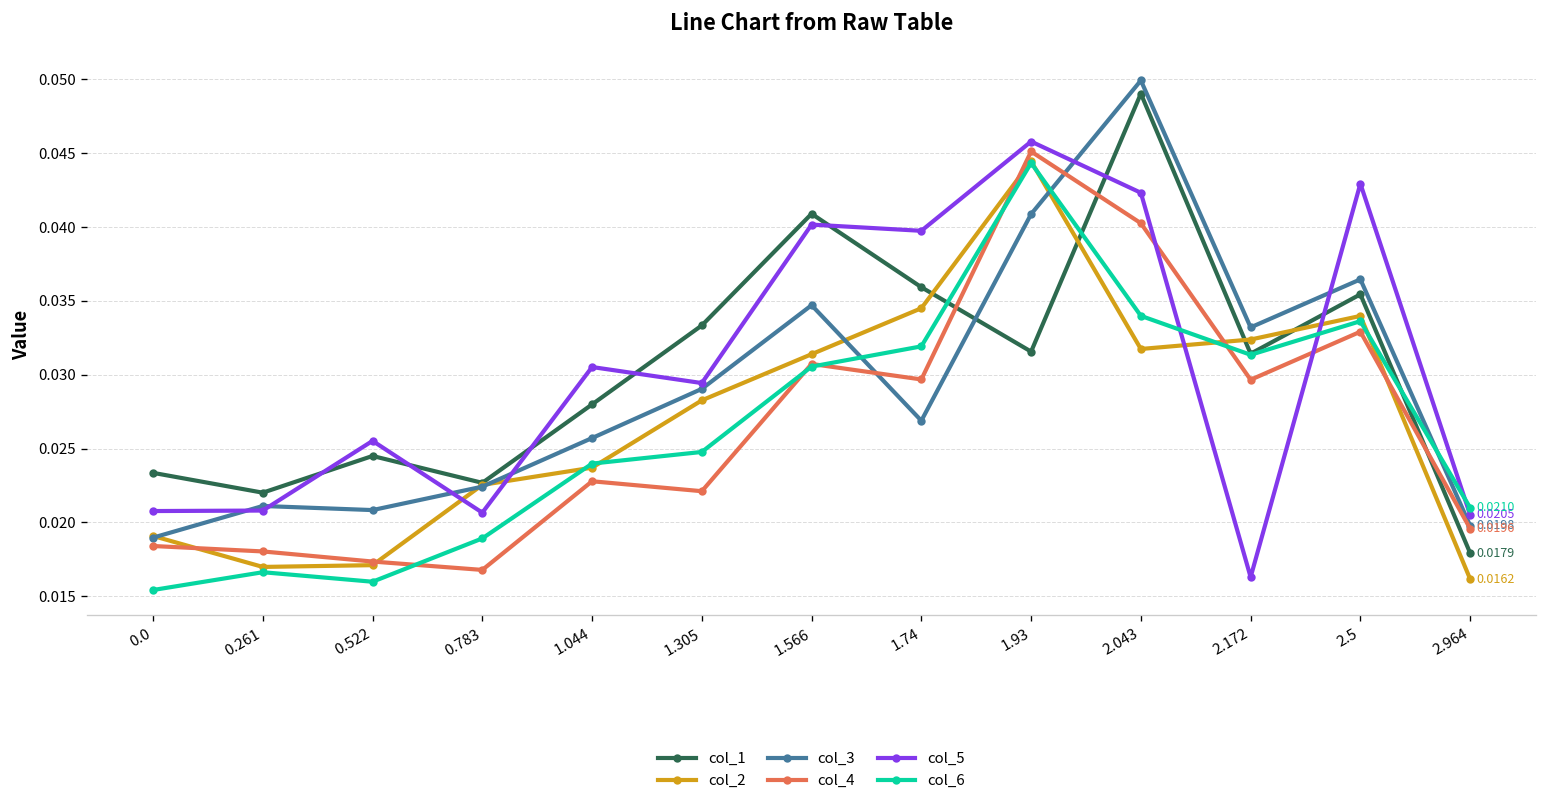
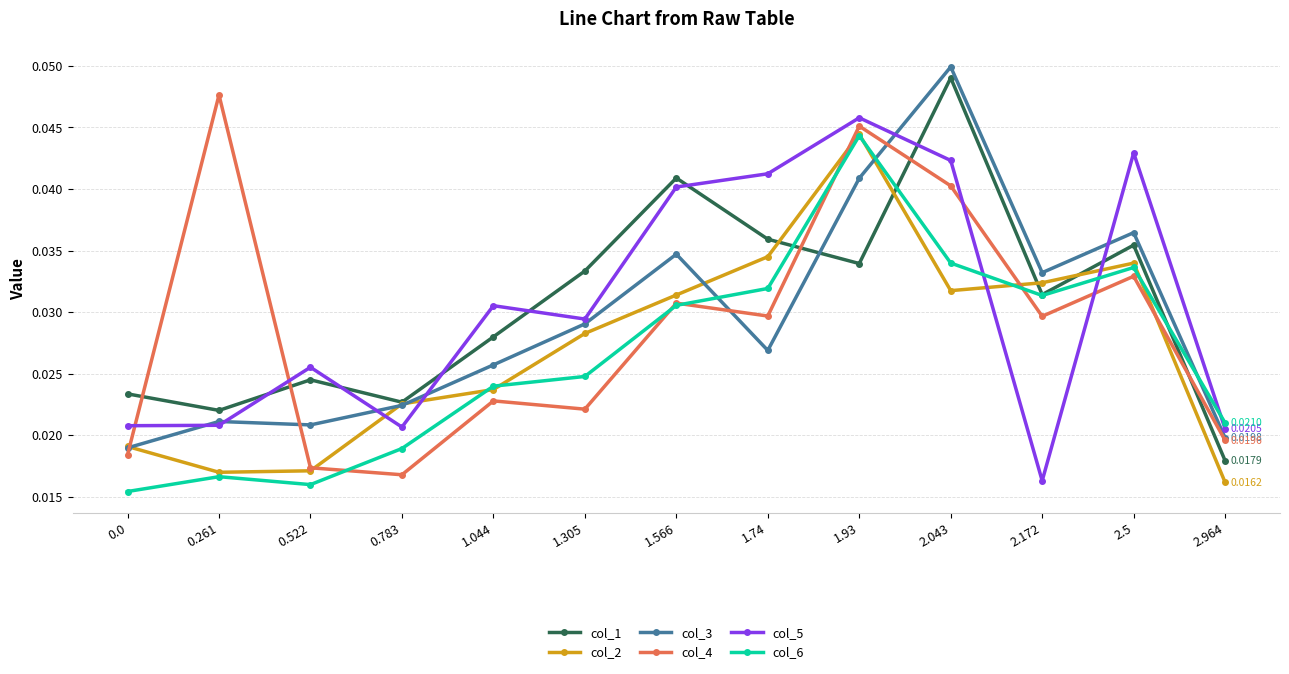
  {
    "col_1": {
      "0.0": 0.0234,
      "0.261": 0.0220,
      "0.522": 0.0245,
      "1.044": 0.0280,
      "1.305": 0.0333,
      "1.566": 0.0409,
      "1.74": 0.0359,
-     "1.93": 0.0316,
+     "1.93": 0.0339,
      "2.043": 0.0490,
      "2.5": 0.0354
    },
    "col_2": {
      "2.964": 0.0162
    },
    "col_3": {
      "0.261": 0.0211,
      "0.522": 0.0208,
      "1.044": 0.0257,
      "1.305": 0.0290,
      "1.566": 0.0347,
      "1.74": 0.0269,
      "1.93": 0.0409,
      "2.043": 0.0499,
      "2.172": 0.0332,
      "2.5": 0.0365
    },
    "col_4": {
      "0.0": 0.0184,
-     "0.261": 0.0180,
+     "0.261": 0.0476,
      "0.522": 0.0174,
      "0.783": 0.0168,
      "1.044": 0.0228,
      "1.305": 0.0221,
      "1.74": 0.0297,
      "1.93": 0.0451,
      "2.043": 0.0403,
      "2.172": 0.0297,
      "2.5": 0.0329
    },
    "col_5": {
      "0.0": 0.0208,
      "0.261": 0.0208,
      "0.522": 0.0255,
      "0.783": 0.0207,
      "1.044": 0.0305,
      "1.305": 0.0294,
      "1.566": 0.0402,
-     "1.74": 0.0397,
+     "1.74": 0.0412,
      "1.93": 0.0458,
      "2.043": 0.0423,
      "2.172": 0.0163,
      "2.5": 0.0429
    },
    "col_6": {
      "0.0": 0.0154,
      "0.261": 0.0166,
      "0.522": 0.0160,
      "0.783": 0.0189,
      "1.044": 0.0240,
      "1.305": 0.0248,
      "1.74": 0.0319,
      "2.043": 0.0340,
      "2.5": 0.0336
    }
  }
